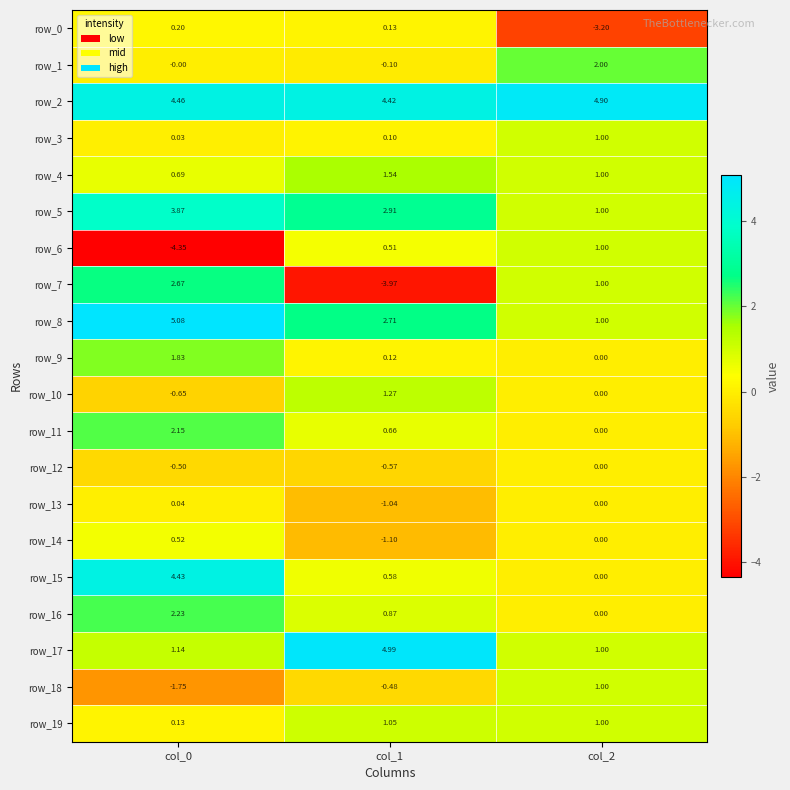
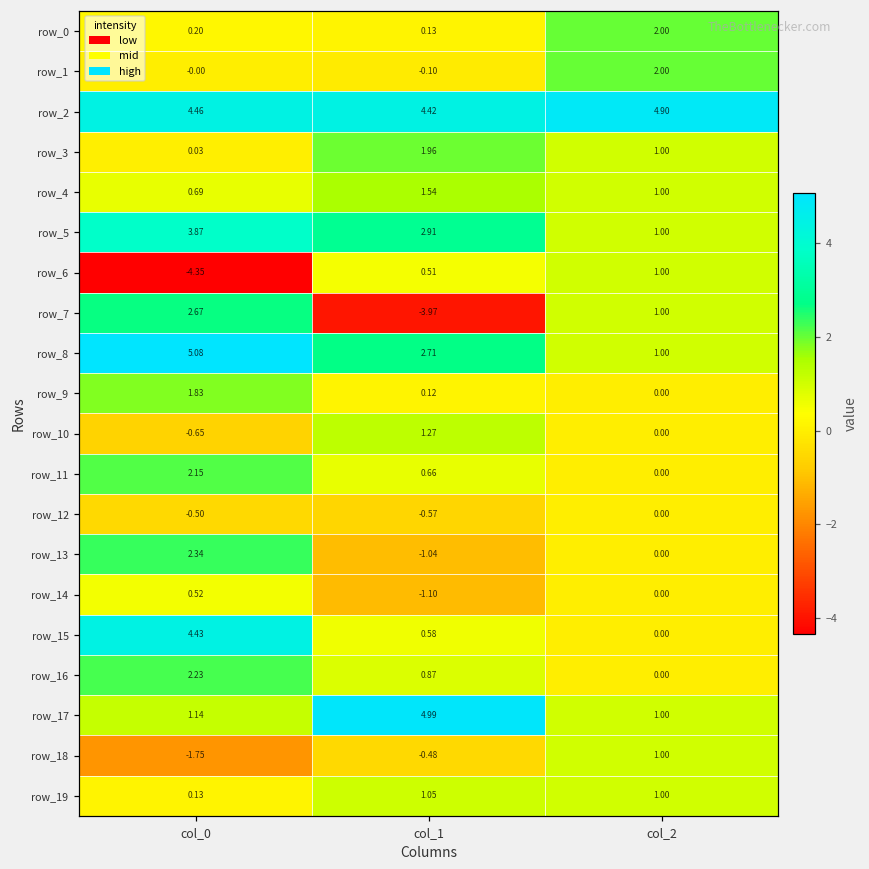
  {
    "row_0": {
      "col_0": 0.20,
      "col_1": 0.13,
-     "col_2": -3.20
+     "col_2": 2.00
    },
    "row_1": {
      "col_0": -0.00,
      "col_1": -0.10,
      "col_2": 2.00
    },
    "row_2": {
      "col_0": 4.46,
      "col_1": 4.42,
      "col_2": 4.90
    },
    "row_3": {
      "col_0": 0.03,
-     "col_1": 0.10,
+     "col_1": 1.96,
      "col_2": 1.00
    },
    "row_4": {
      "col_0": 0.69,
      "col_1": 1.54,
      "col_2": 1.00
    },
    "row_5": {
      "col_0": 3.87,
      "col_1": 2.91,
      "col_2": 1.00
    },
    "row_6": {
      "col_0": -4.35,
      "col_1": 0.51,
      "col_2": 1.00
    },
    "row_7": {
      "col_0": 2.67,
      "col_1": -3.97,
      "col_2": 1.00
    },
    "row_8": {
      "col_0": 5.08,
      "col_1": 2.71,
      "col_2": 1.00
    },
    "row_9": {
      "col_0": 1.83,
      "col_1": 0.12,
      "col_2": 0.00
    },
    "row_10": {
      "col_0": -0.65,
      "col_1": 1.27,
      "col_2": 0.00
    },
    "row_11": {
      "col_0": 2.15,
      "col_1": 0.66,
      "col_2": 0.00
    },
    "row_12": {
      "col_0": -0.50,
      "col_1": -0.57,
      "col_2": 0.00
    },
    "row_13": {
-     "col_0": 0.04,
+     "col_0": 2.34,
      "col_1": -1.04,
      "col_2": 0.00
    },
    "row_14": {
      "col_0": 0.52,
      "col_1": -1.10,
      "col_2": 0.00
    },
    "row_15": {
      "col_0": 4.43,
      "col_1": 0.58,
      "col_2": 0.00
    },
    "row_16": {
      "col_0": 2.23,
      "col_1": 0.87,
      "col_2": 0.00
    },
    "row_17": {
      "col_0": 1.14,
      "col_1": 4.99,
      "col_2": 1.00
    },
    "row_18": {
      "col_0": -1.75,
      "col_1": -0.48,
      "col_2": 1.00
    },
    "row_19": {
      "col_0": 0.13,
      "col_1": 1.05,
      "col_2": 1.00
    }
  }
